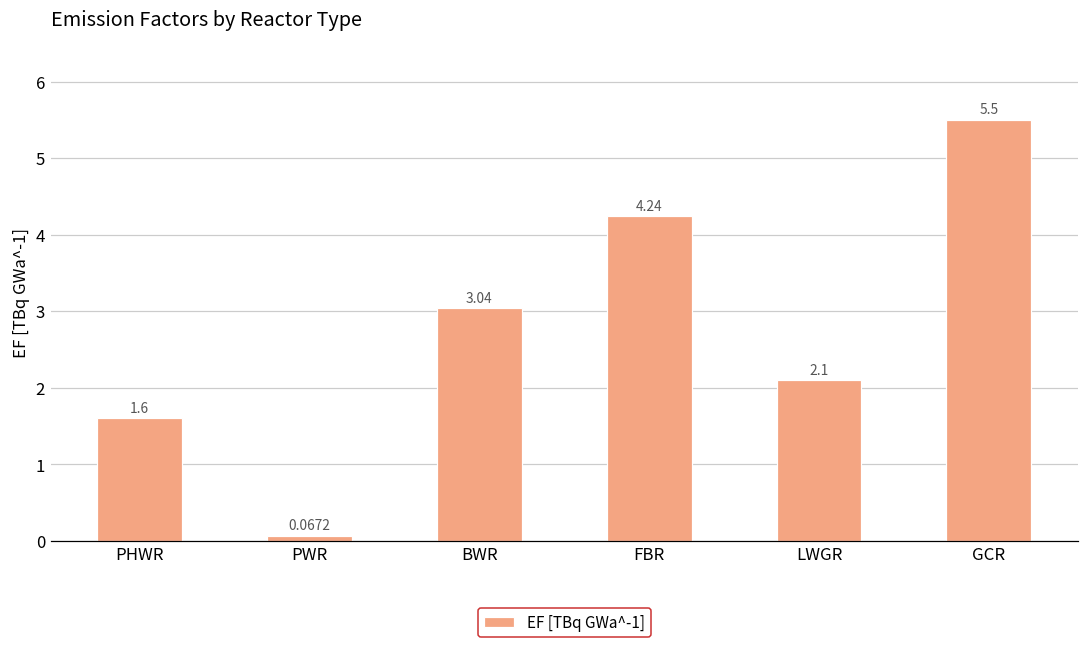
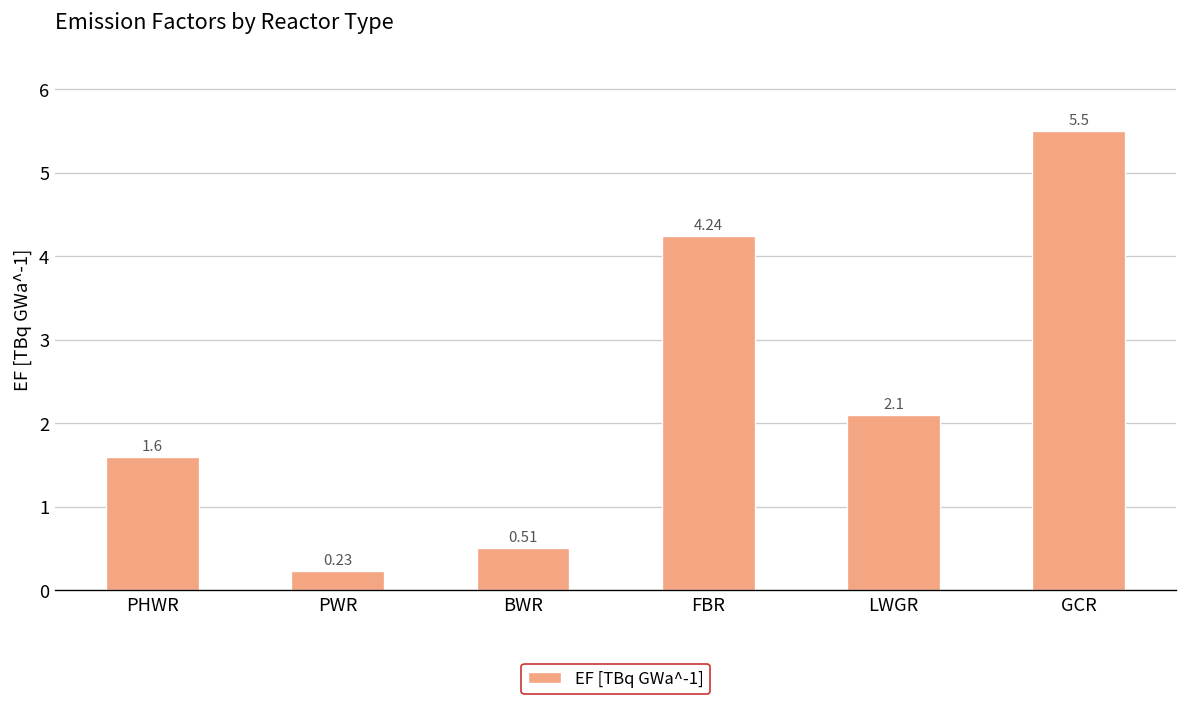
  {
    "PHWR": 1.6,
-   "PWR": 0.0672,
-   "BWR": 3.04,
+   "PWR": 0.23,
+   "BWR": 0.51,
    "FBR": 4.24,
    "LWGR": 2.1,
    "GCR": 5.5
  }
